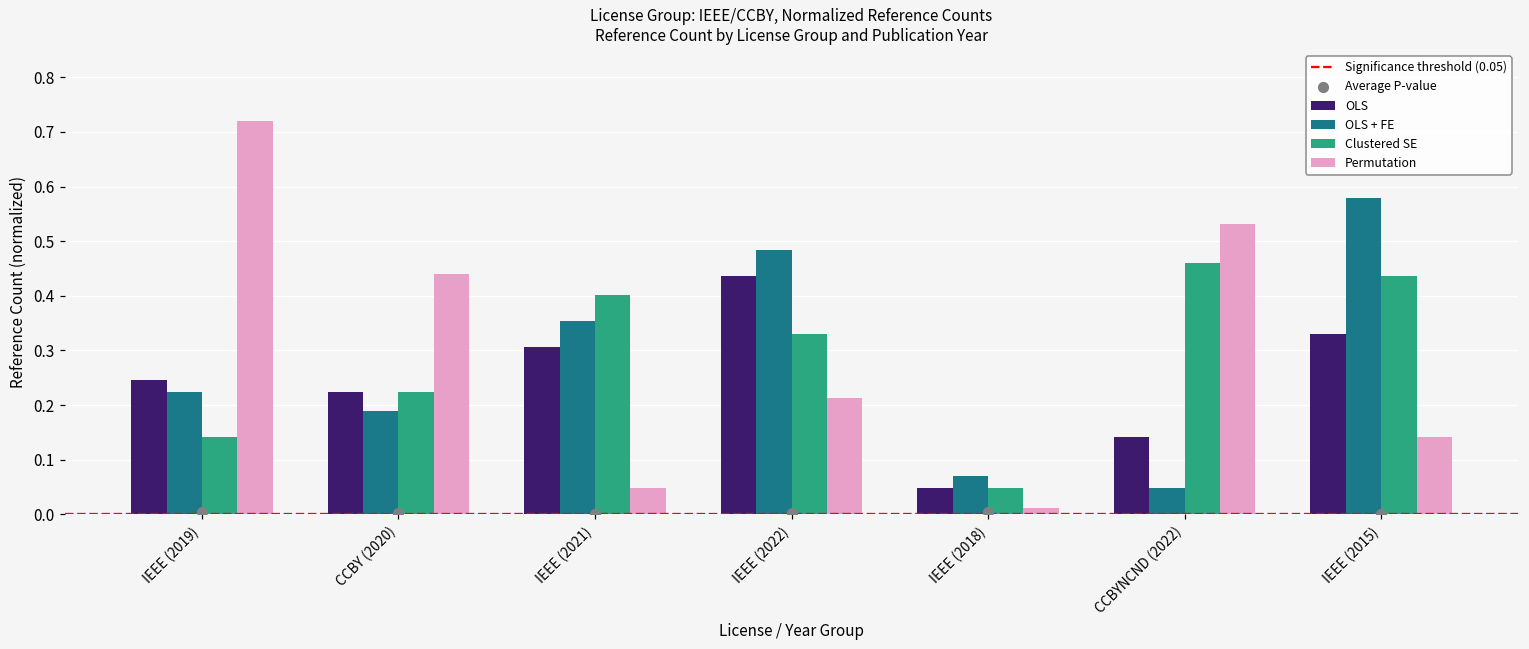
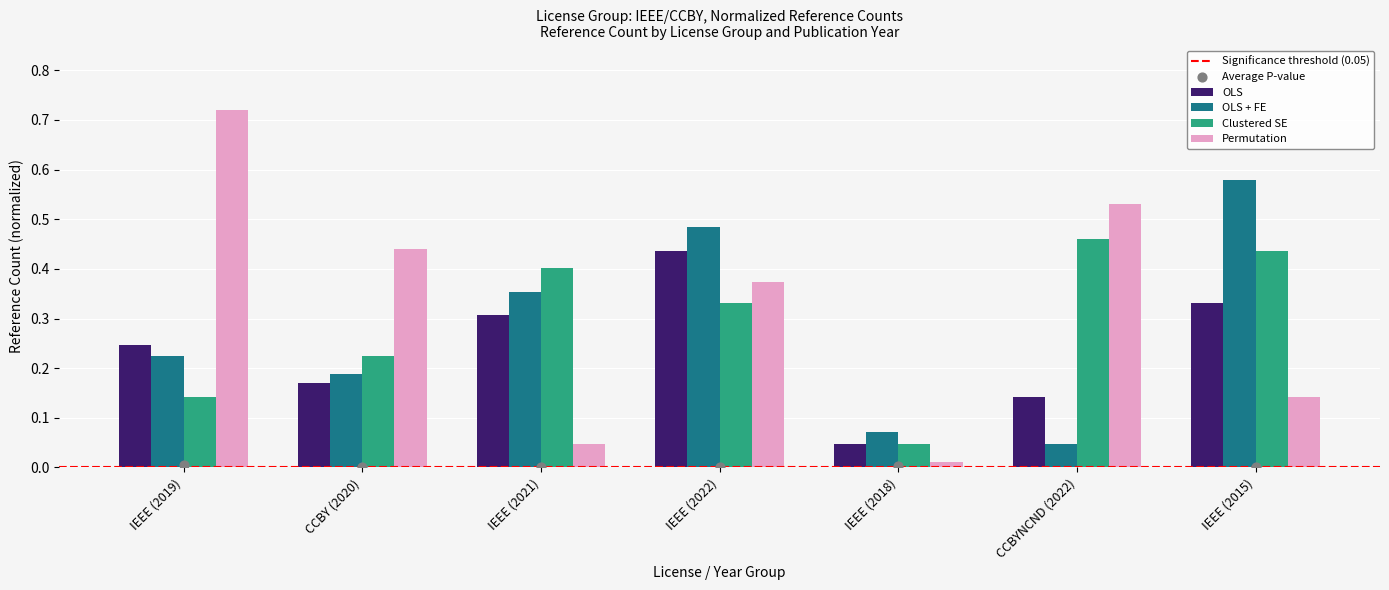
  {
    "OLS": {
      "IEEE (2019)": 0.25,
-     "CCBY (2020)": 0.22,
+     "CCBY (2020)": 0.17,
      "IEEE (2021)": 0.31,
      "IEEE (2022)": 0.44,
      "IEEE (2018)": 0.05,
      "CCBYNCND (2022)": 0.14,
      "IEEE (2015)": 0.33
    },
    "Permutation": {
      "IEEE (2019)": 0.72,
      "CCBY (2020)": 0.44,
      "IEEE (2021)": 0.05,
-     "IEEE (2022)": 0.21,
+     "IEEE (2022)": 0.37,
      "IEEE (2018)": 0.01,
      "CCBYNCND (2022)": 0.53,
      "IEEE (2015)": 0.14
    }
  }
